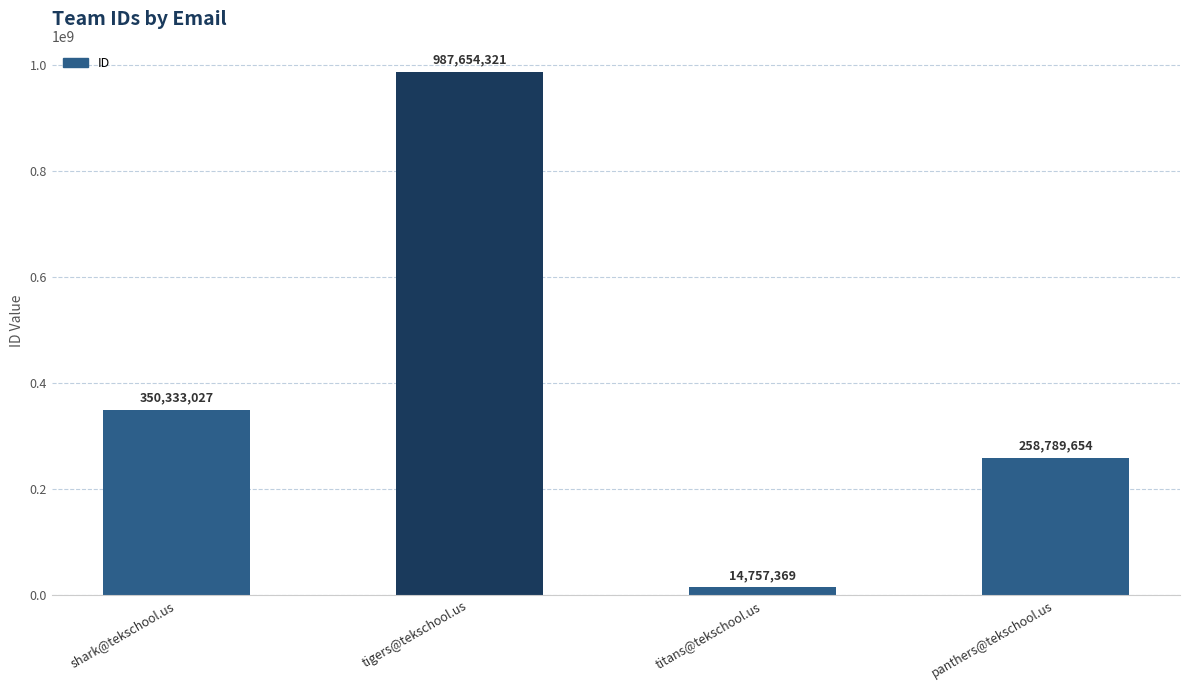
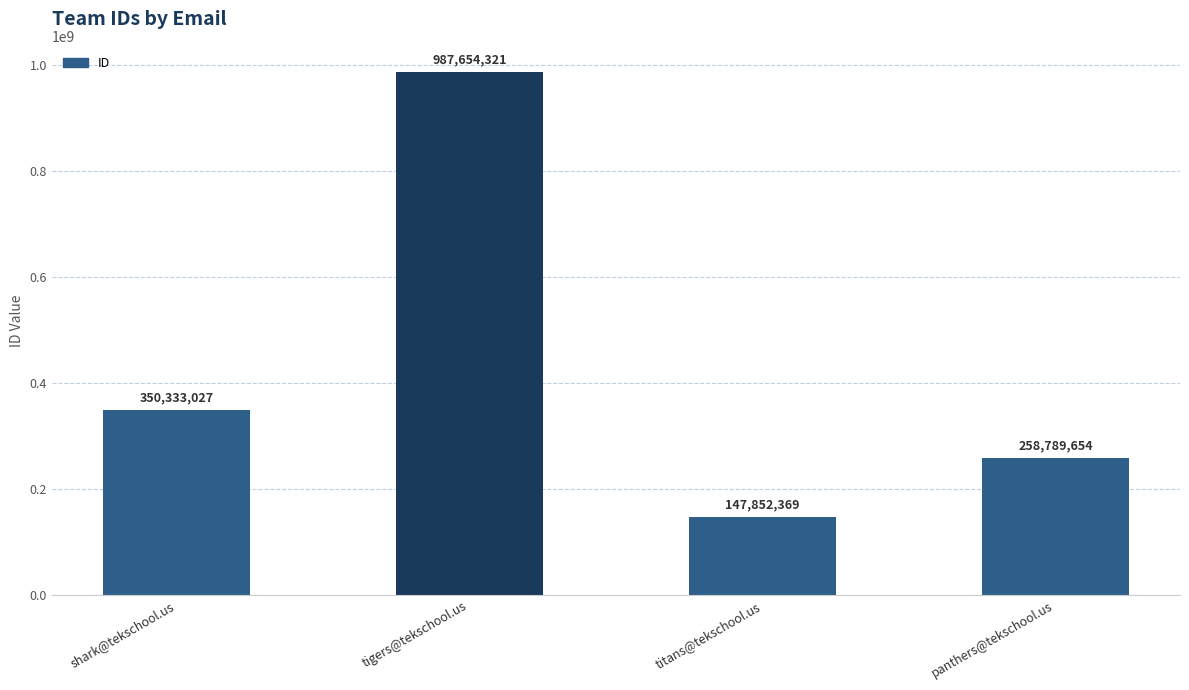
  {
    "shark@tekschool.us": "350,333,027",
    "tigers@tekschool.us": "987,654,321",
-   "titans@tekschool.us": "14,757,369",
+   "titans@tekschool.us": "147,852,369",
    "panthers@tekschool.us": "258,789,654"
  }
